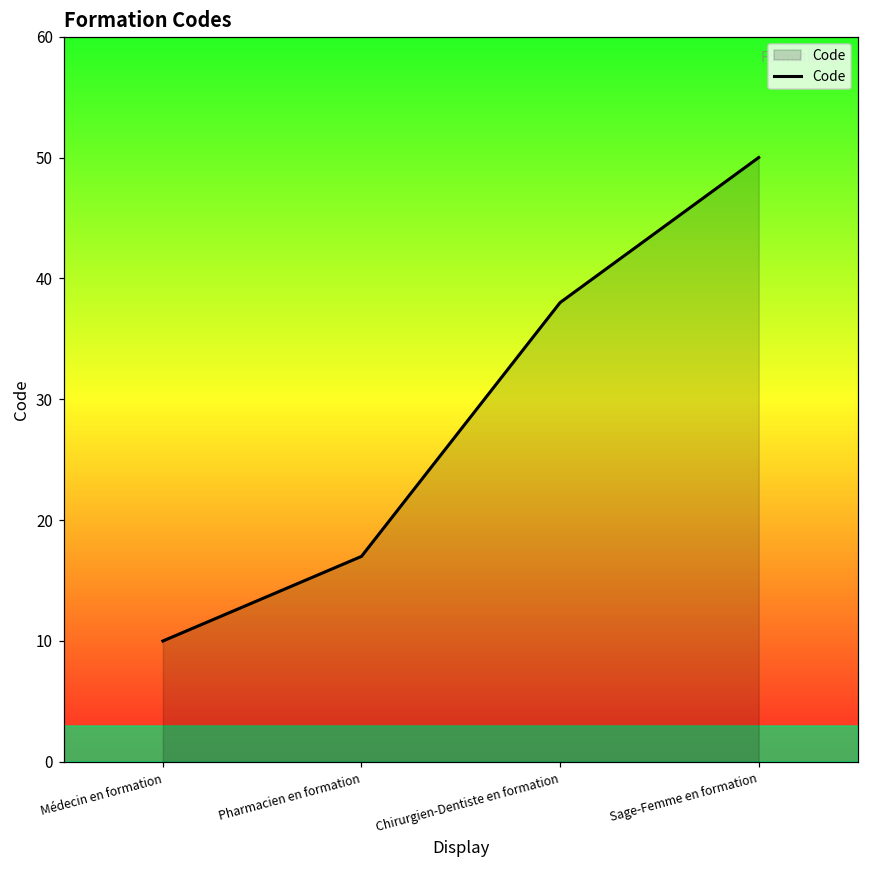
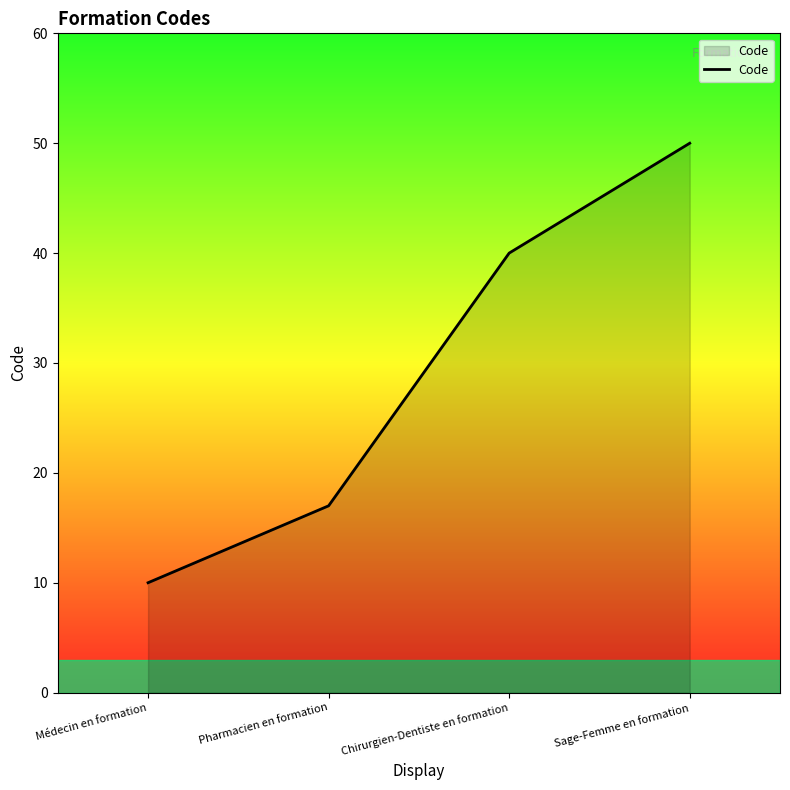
  {
    "Médecin en formation": 10,
    "Pharmacien en formation": 17,
-   "Chirurgien-Dentiste en formation": 38,
+   "Chirurgien-Dentiste en formation": 40,
    "Sage-Femme en formation": 50
  }
